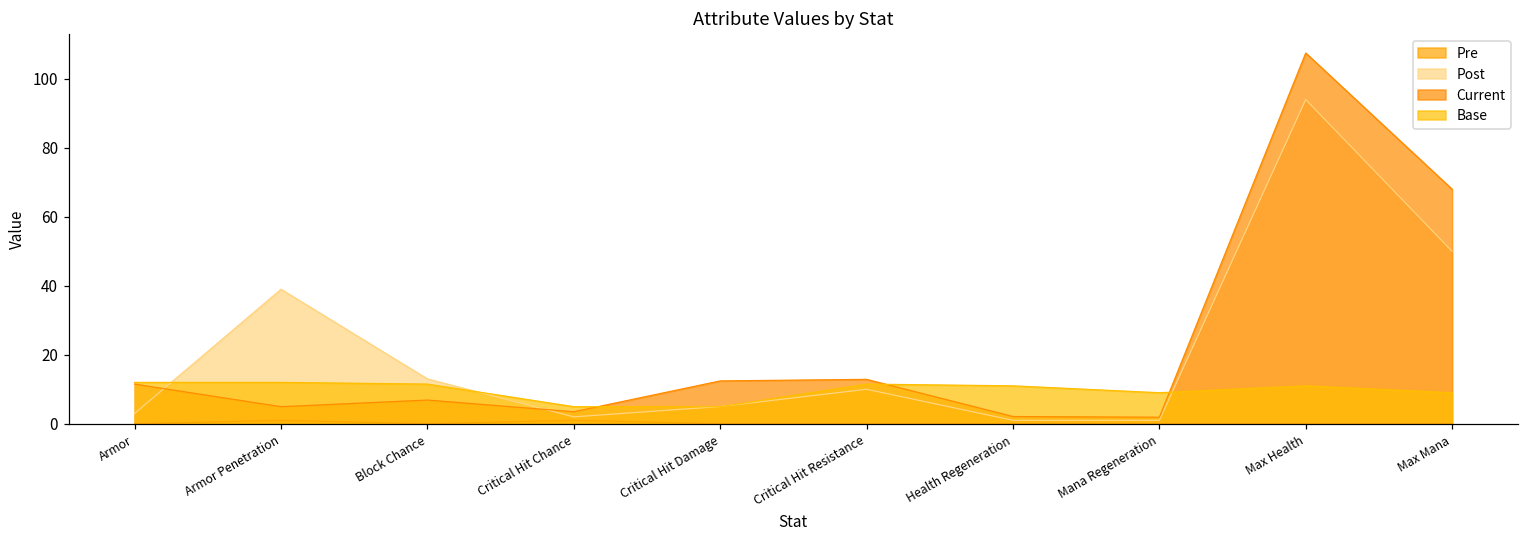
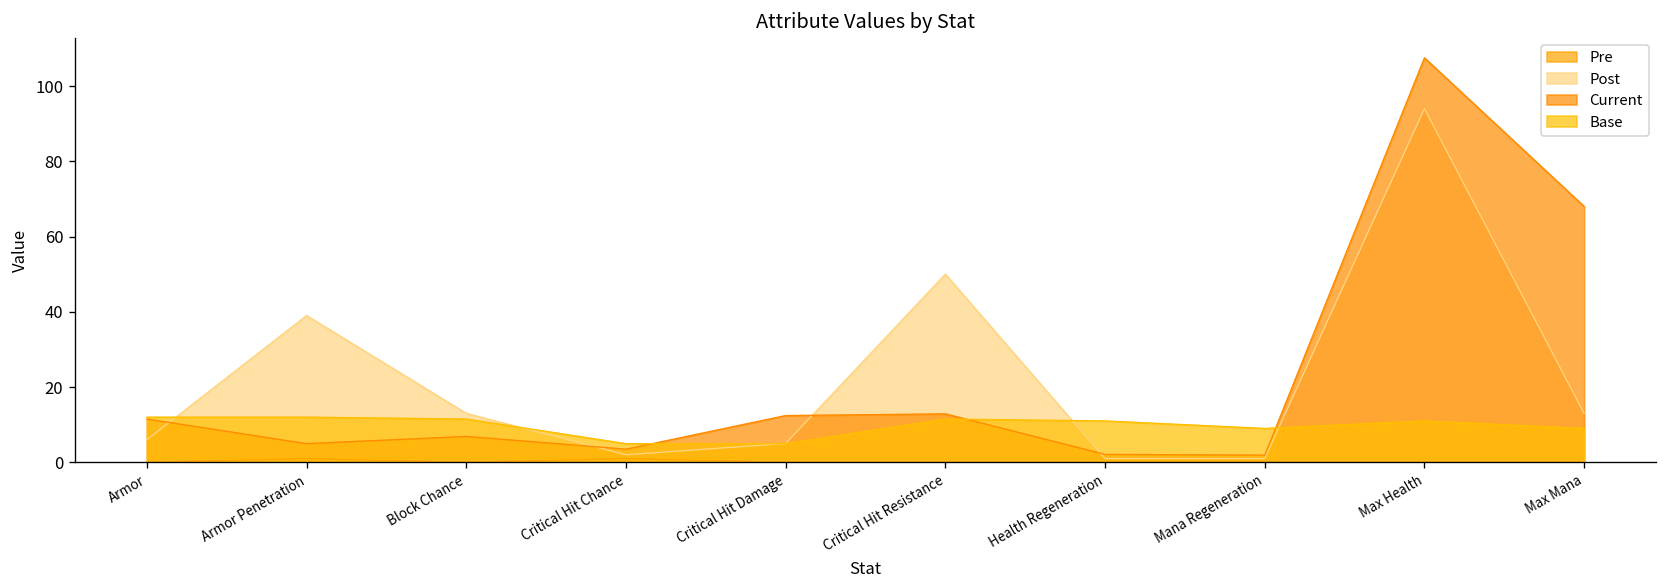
  {
    "Post": {
-     "Armor": 3,
+     "Armor": 6,
      "Armor Penetration": 39,
      "Block Chance": 13,
      "Critical Hit Chance": 2,
-     "Critical Hit Resistance": 10,
+     "Critical Hit Resistance": 50,
      "Health Regeneration": 1,
      "Mana Regeneration": 1,
      "Max Health": 94,
-     "Max Mana": 50
+     "Max Mana": 13
    }
  }
